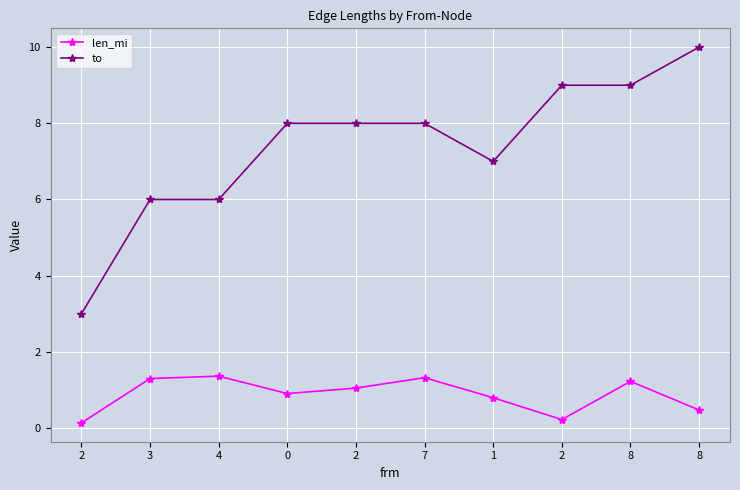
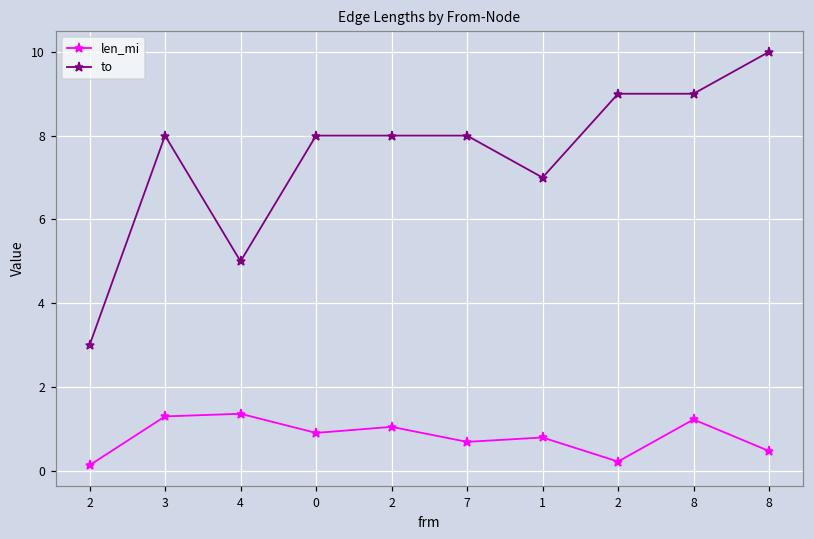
  {
    "len_mi": {
      "3": 1.3,
      "4": 1.4,
      "0": 0.9,
-     "7": 1.3,
+     "7": 0.7,
      "1": 0.8
    },
    "to": {
-     "3": 6,
-     "4": 6,
+     "3": 8,
+     "4": 5,
      "0": 8,
      "7": 8,
      "1": 7
    }
  }
